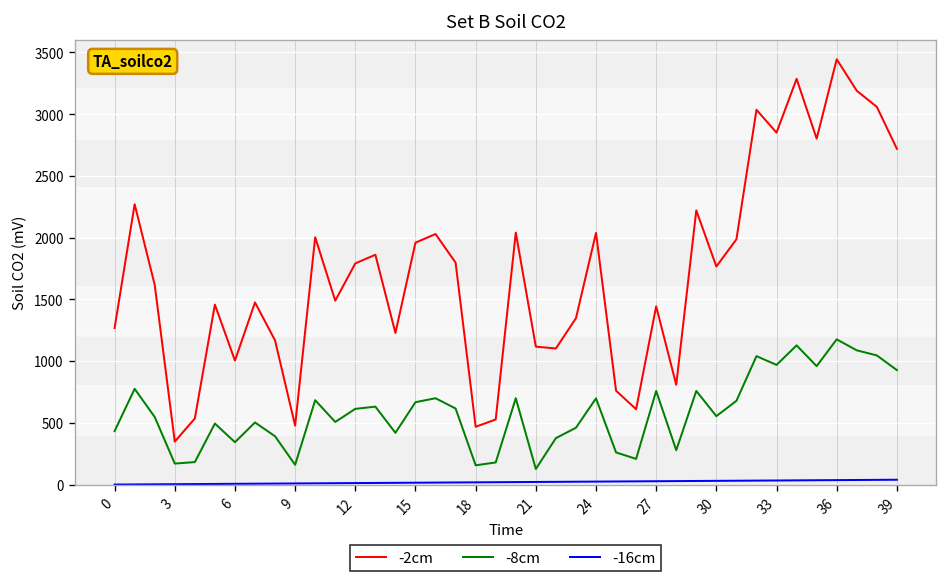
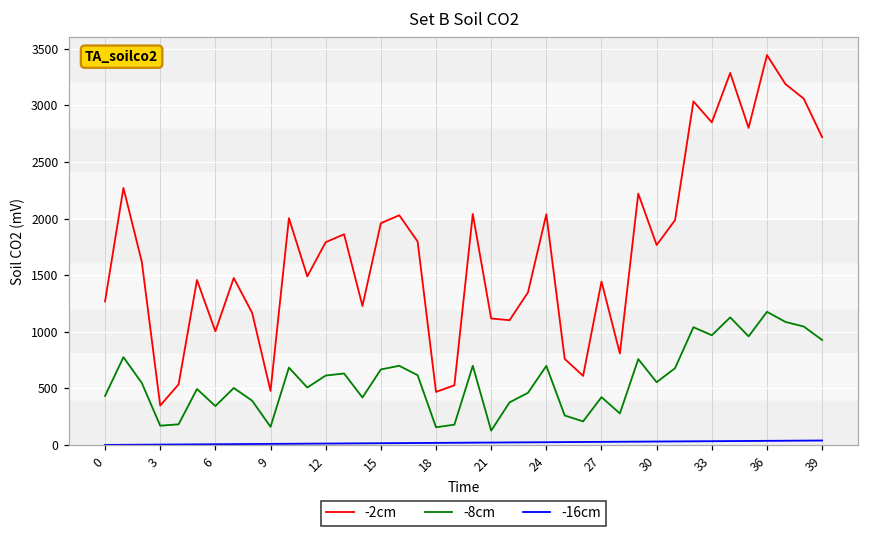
  {
    "-2cm": {
      "0": 1270,
      "3": 350,
      "6": 1000,
      "9": 480,
      "12": 1790,
      "15": 1960,
      "18": 470,
      "21": 1120,
      "24": 2040,
      "27": 1440,
      "30": 1770,
      "33": 2850,
      "36": 3440,
      "39": 2720
    },
    "-8cm": {
      "0": 430,
      "3": 170,
      "6": 340,
      "9": 160,
      "12": 610,
      "15": 670,
      "18": 160,
      "21": 130,
      "24": 700,
-     "27": 760,
+     "27": 420,
      "30": 550,
      "33": 970,
      "36": 1180,
      "39": 930
    },
    "-16cm": {
      "0": 0,
      "3": 0,
      "6": 10,
      "9": 10,
      "12": 10,
      "15": 20,
      "18": 20,
      "21": 20,
      "24": 20,
      "27": 30,
      "30": 30,
      "33": 30,
      "36": 40,
      "39": 40
    }
  }
